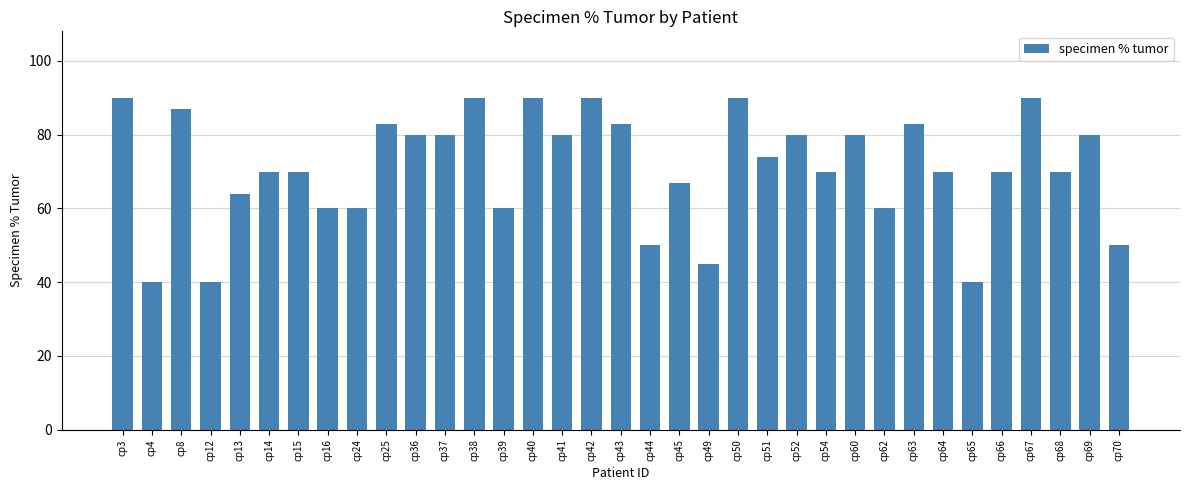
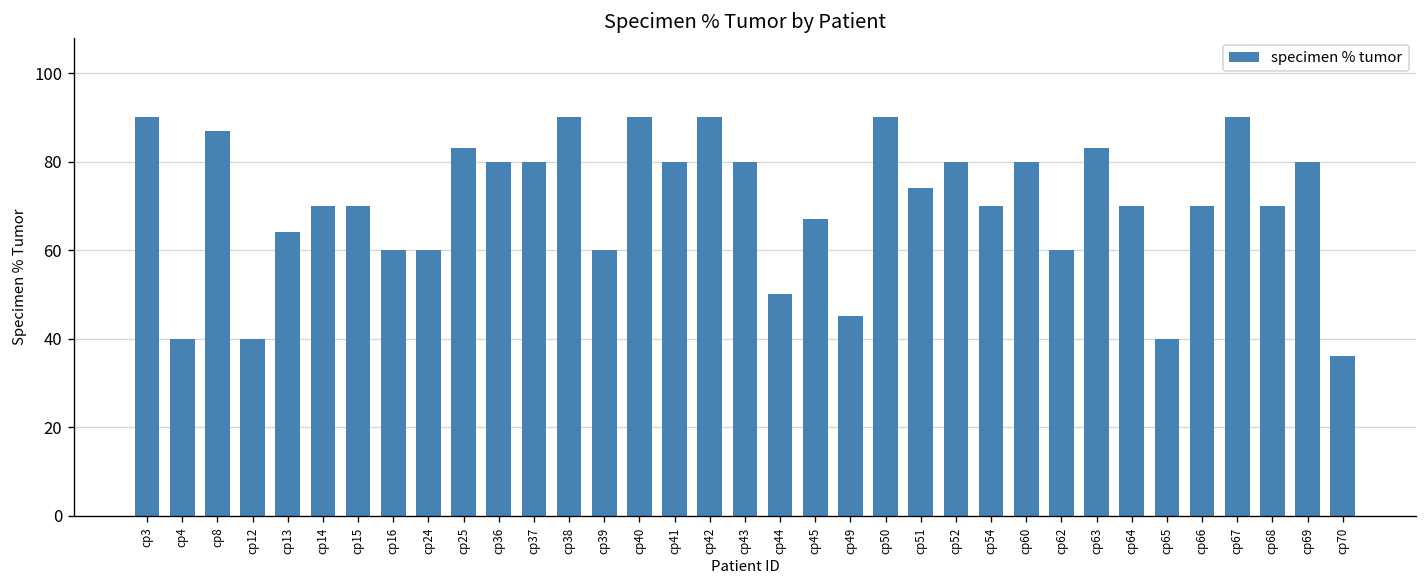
  {
    "cp3": 90,
    "cp4": 40,
    "cp8": 87,
    "cp12": 40,
    "cp13": 64,
    "cp14": 70,
    "cp15": 70,
    "cp16": 60,
    "cp24": 60,
    "cp25": 83,
    "cp36": 80,
    "cp37": 80,
    "cp38": 90,
    "cp39": 60,
    "cp40": 90,
    "cp41": 80,
    "cp42": 90,
-   "cp43": 83,
+   "cp43": 80,
    "cp44": 50,
    "cp45": 67,
    "cp49": 45,
    "cp50": 90,
    "cp51": 74,
    "cp52": 80,
    "cp54": 70,
    "cp60": 80,
    "cp62": 60,
    "cp63": 83,
    "cp64": 70,
    "cp65": 40,
    "cp66": 70,
    "cp67": 90,
    "cp68": 70,
    "cp69": 80,
-   "cp70": 50
+   "cp70": 36
  }
